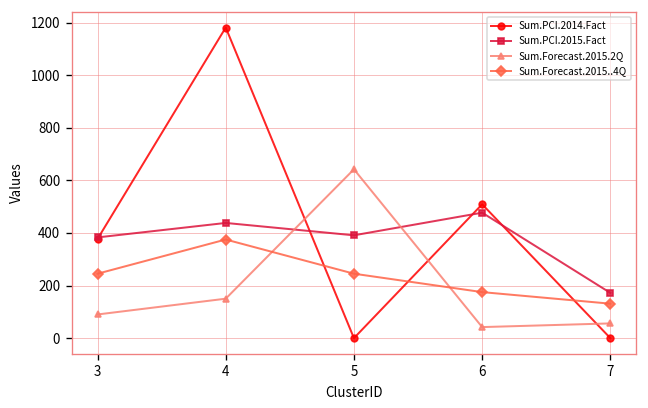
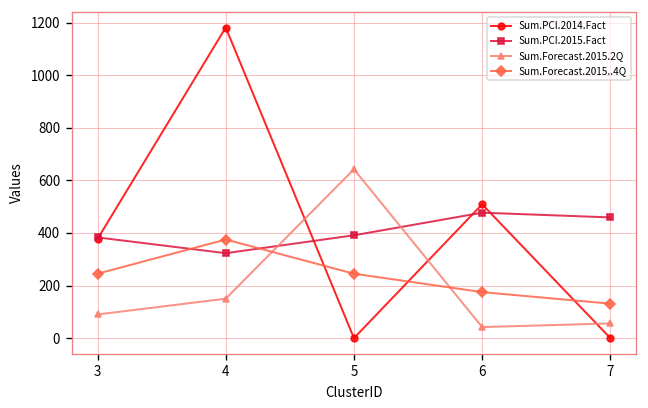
  {
    "Sum.PCI.2014.Fact": {
      "4": 1180,
      "5": 0,
      "6": 510,
      "7": 0
    },
    "Sum.PCI.2015.Fact": {
-     "4": 440,
+     "4": 320,
      "5": 390,
      "6": 480,
-     "7": 170
+     "7": 460
    }
  }
